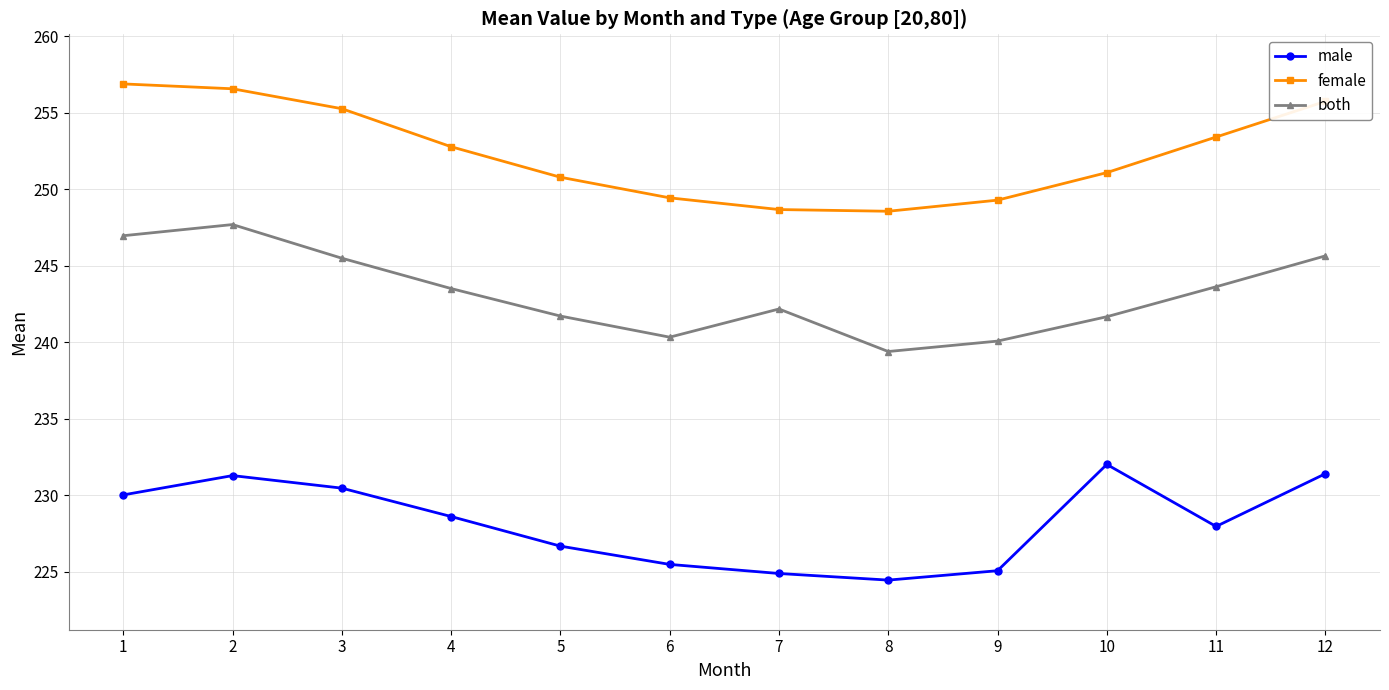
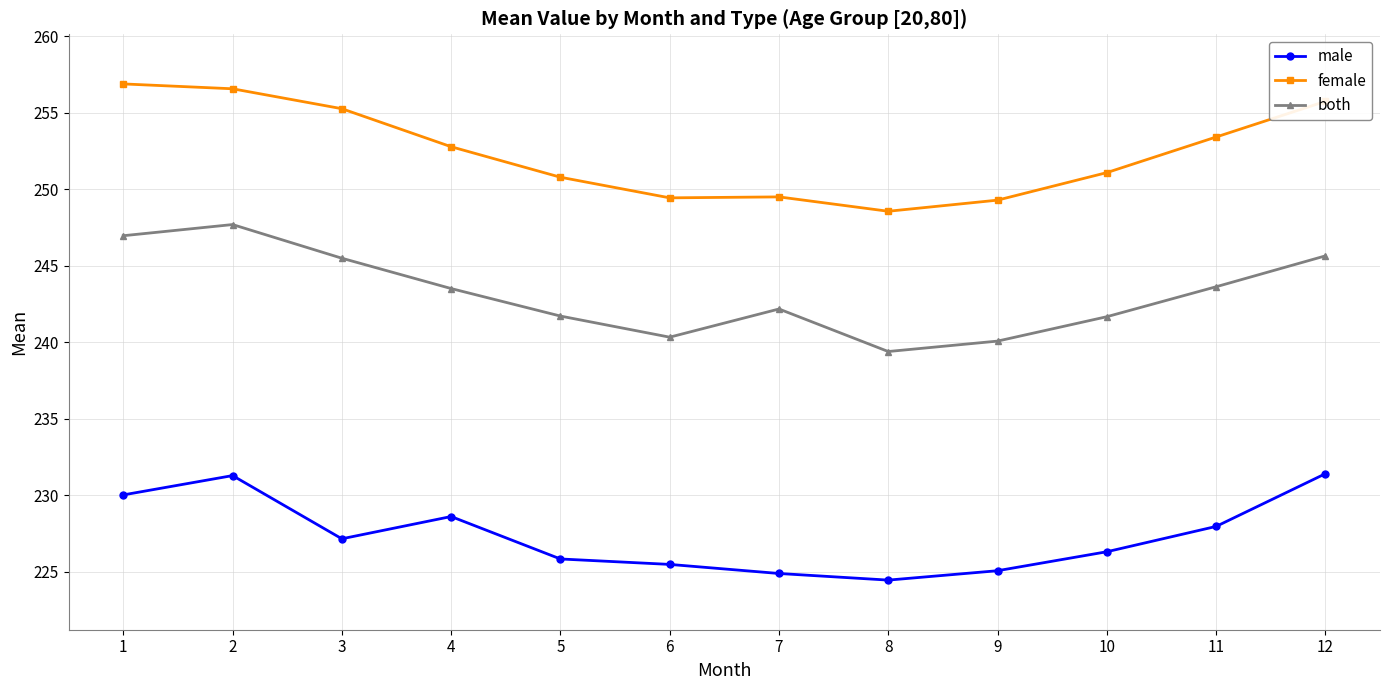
  {
    "male": {
      "1": 230.0,
      "2": 231.3,
-     "3": 230.5,
+     "3": 227.2,
      "4": 228.6,
-     "5": 226.7,
+     "5": 225.9,
      "6": 225.5,
      "7": 224.9,
      "8": 224.5,
      "9": 225.1,
-     "10": 232.0,
+     "10": 226.3,
      "11": 228.0,
      "12": 231.4
    },
    "female": {
      "1": 256.9,
      "2": 256.6,
      "3": 255.3,
      "4": 252.8,
      "5": 250.8,
      "6": 249.5,
-     "7": 248.7,
+     "7": 249.5,
      "8": 248.6,
      "9": 249.3,
      "10": 251.1,
      "11": 253.4
    },
    "both": {
      "1": 247.0,
      "2": 247.7,
      "3": 245.5,
      "4": 243.5,
      "5": 241.7,
      "6": 240.3,
      "7": 242.2,
      "8": 239.4,
      "9": 240.1,
      "10": 241.7,
      "11": 243.6,
      "12": 245.7
    }
  }
